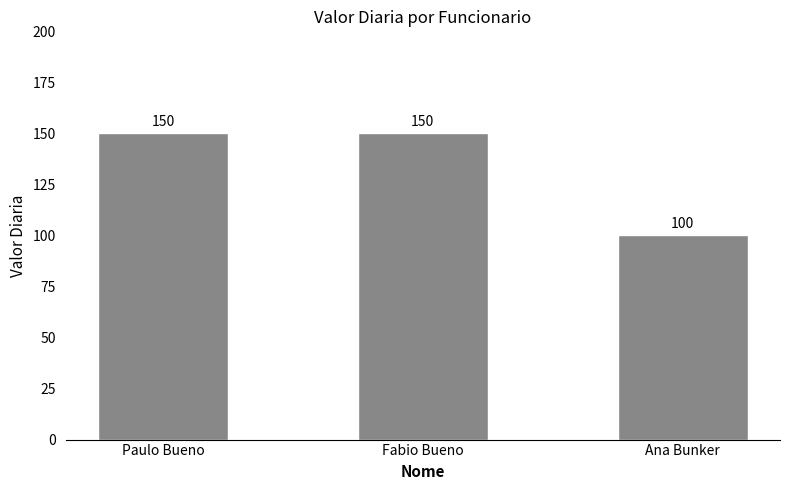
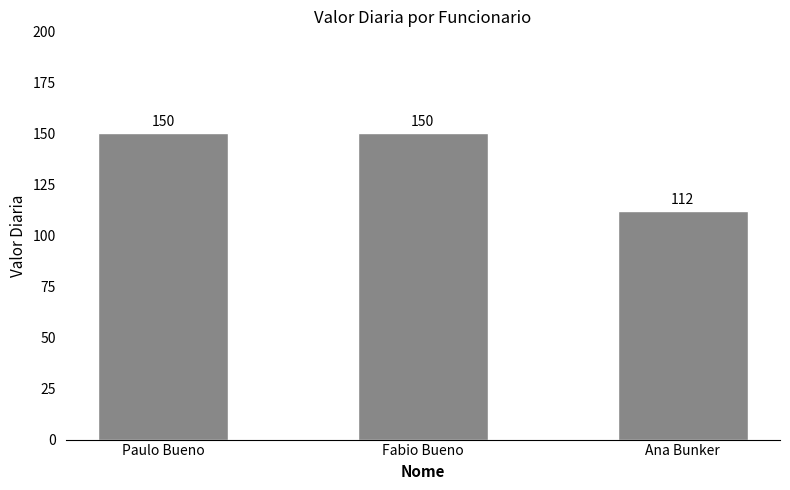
  {
    "Paulo Bueno": 150,
    "Fabio Bueno": 150,
-   "Ana Bunker": 100
+   "Ana Bunker": 112
  }
